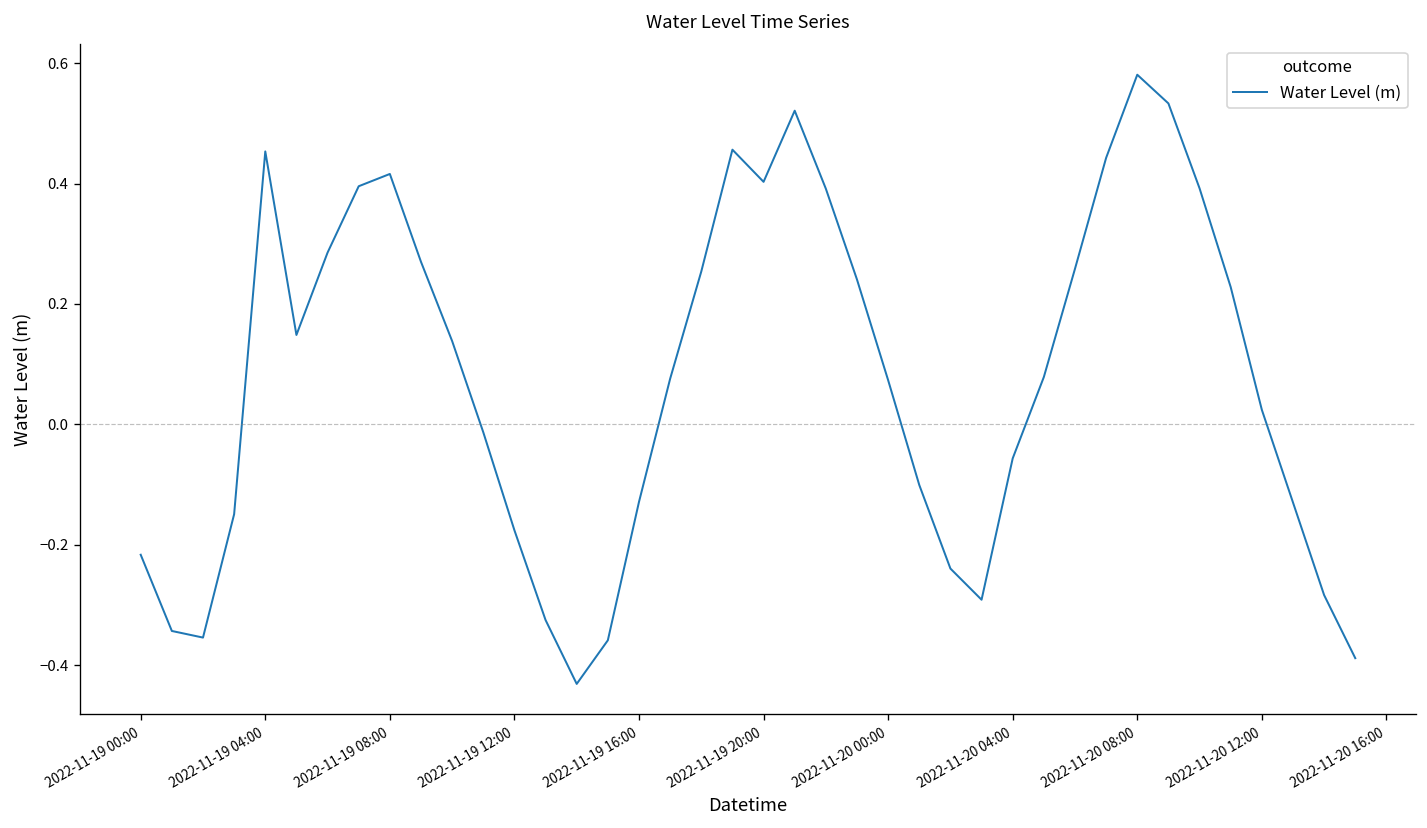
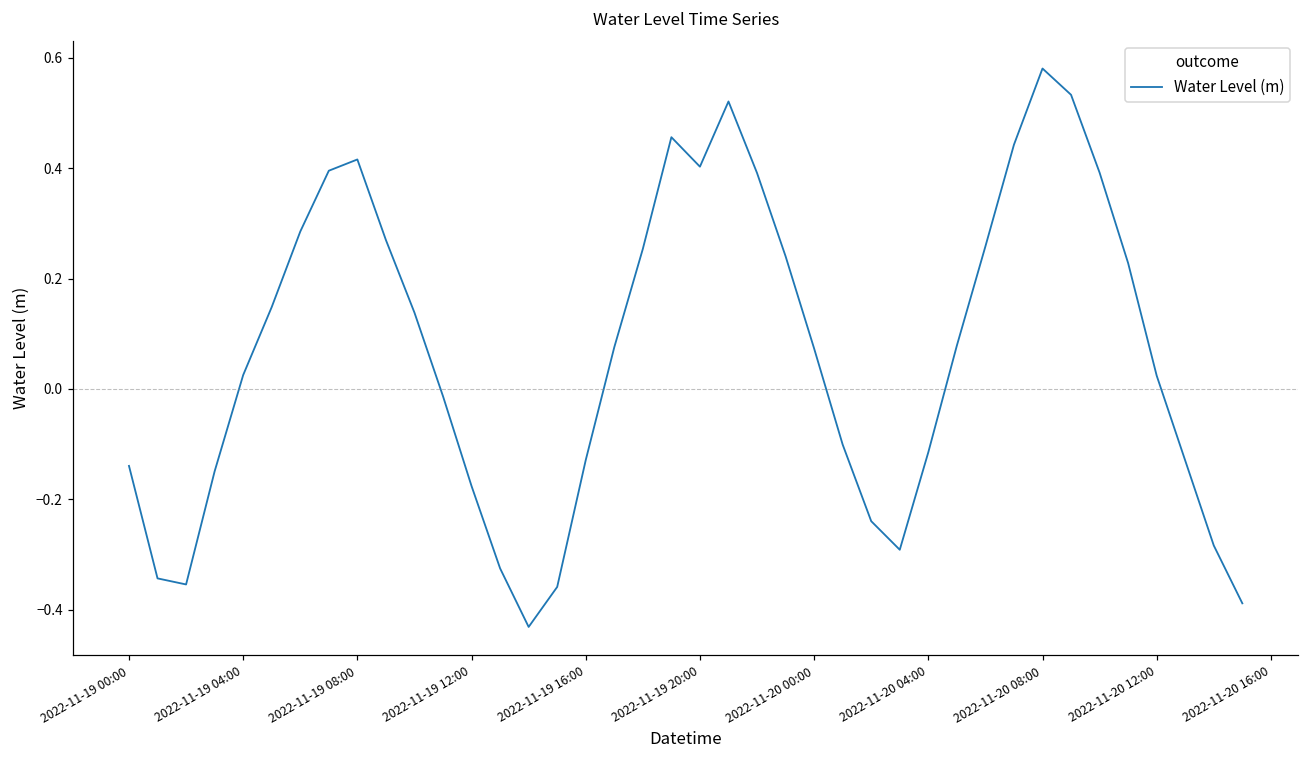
  {
-   "2022-11-19 00:00": -0.22,
-   "2022-11-19 04:00": 0.45,
+   "2022-11-19 00:00": -0.14,
+   "2022-11-19 04:00": 0.03,
    "2022-11-19 08:00": 0.42,
    "2022-11-19 12:00": -0.18,
    "2022-11-19 16:00": -0.13,
    "2022-11-19 20:00": 0.40,
    "2022-11-20 00:00": 0.07,
-   "2022-11-20 04:00": -0.06,
+   "2022-11-20 04:00": -0.11,
    "2022-11-20 08:00": 0.58,
    "2022-11-20 12:00": 0.02
  }
